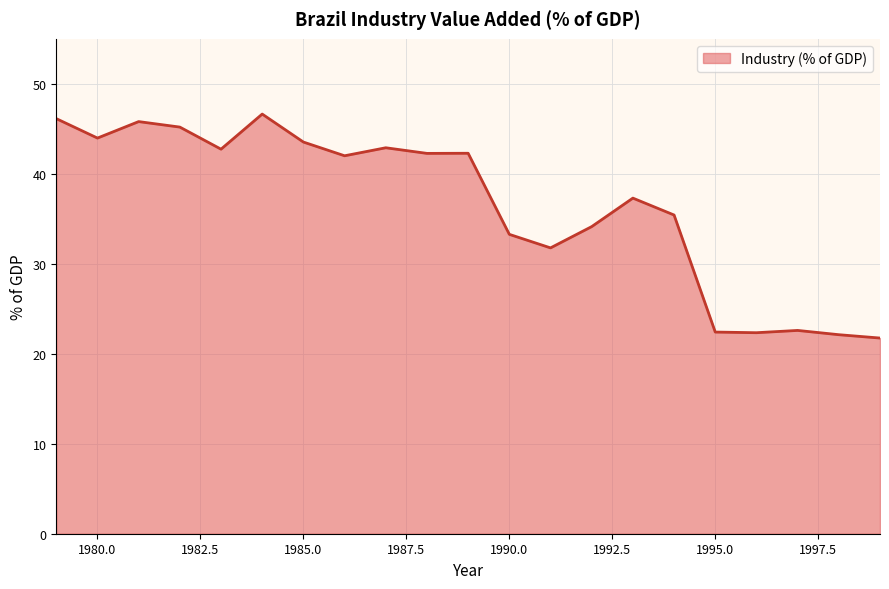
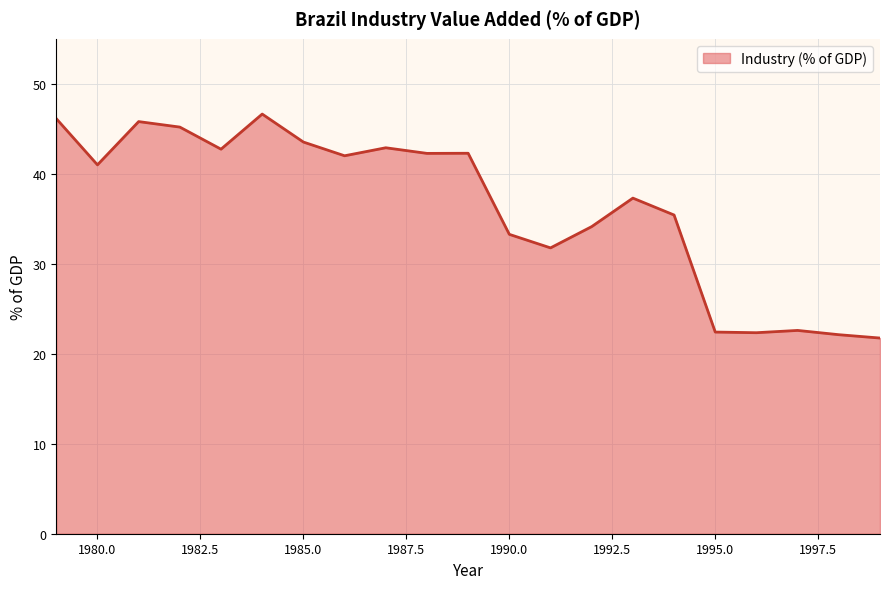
  {
-   "1980.0": 44,
+   "1980.0": 41,
    "1985.0": 44,
    "1990.0": 33,
    "1995.0": 22
  }
